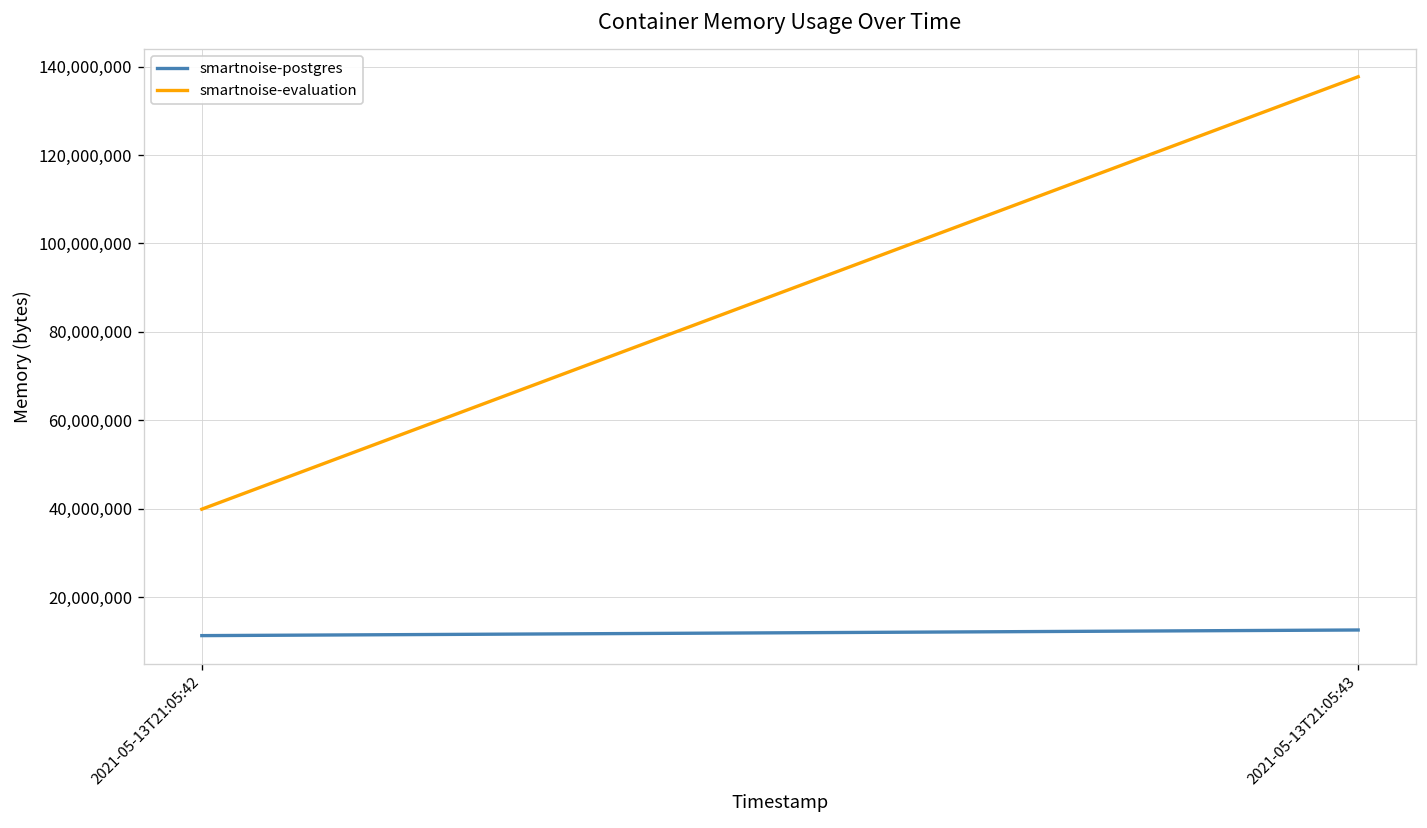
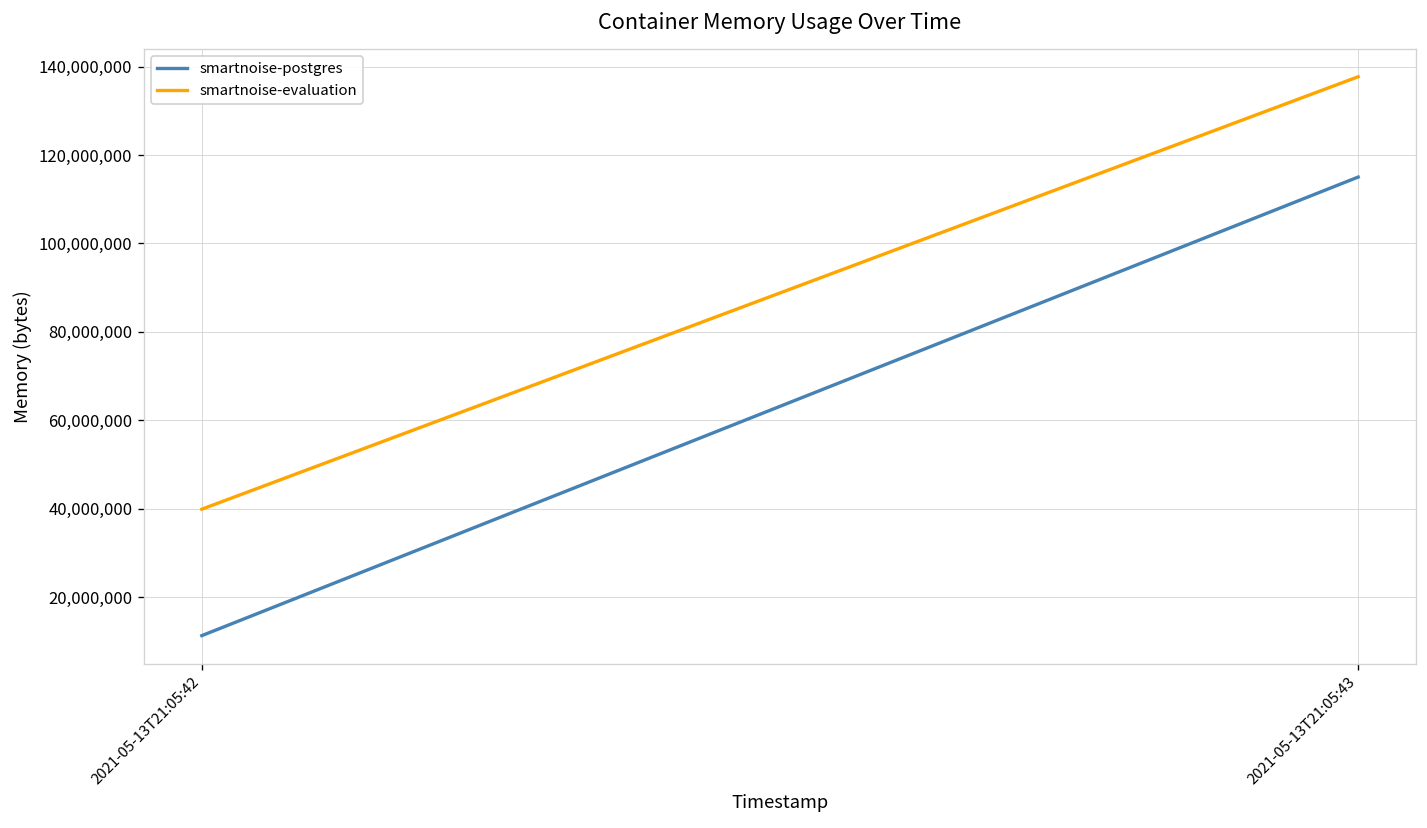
  {
    "smartnoise-postgres": {
      "2021-05-13T21:05:42": "11,000,000",
-     "2021-05-13T21:05:43": "13,000,000"
+     "2021-05-13T21:05:43": "115,000,000"
    },
    "smartnoise-evaluation": {
      "2021-05-13T21:05:42": "40,000,000",
      "2021-05-13T21:05:43": "138,000,000"
    }
  }
